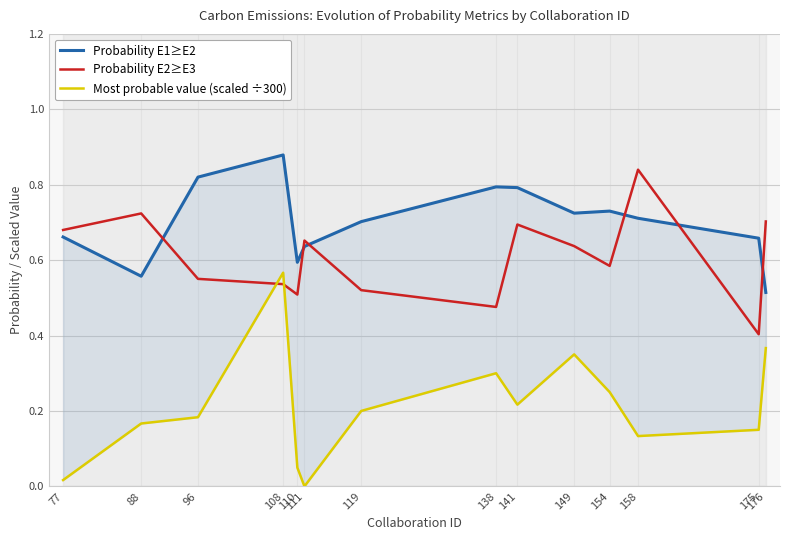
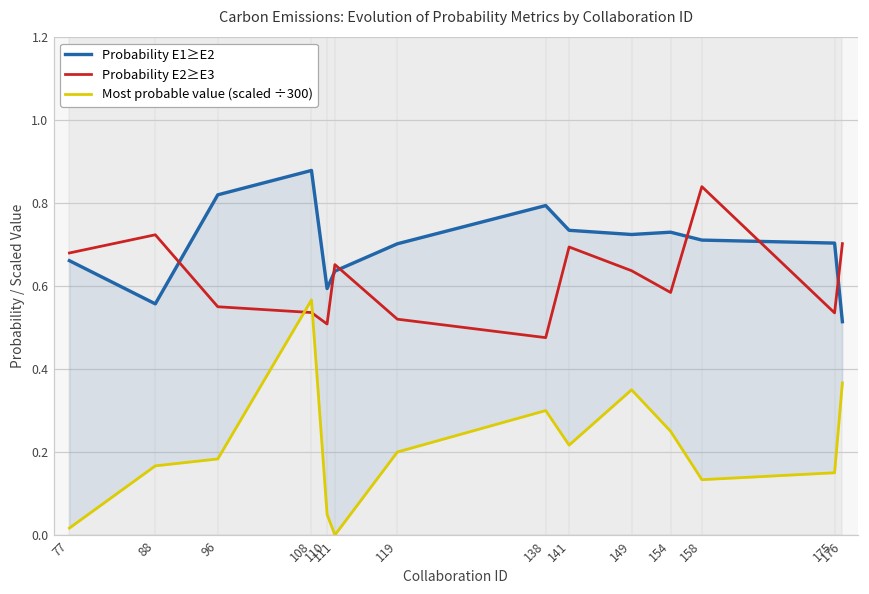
  {
    "Probability E1≥E2": {
      "77": 0.66,
      "88": 0.56,
      "96": 0.82,
      "108": 0.88,
      "110": 0.59,
      "111": 0.64,
      "119": 0.70,
      "138": 0.79,
-     "141": 0.79,
+     "141": 0.73,
      "149": 0.72,
      "154": 0.73,
      "158": 0.71,
-     "175": 0.66,
+     "175": 0.70,
      "176": 0.51
    },
    "Probability E2≥E3": {
      "77": 0.68,
      "88": 0.72,
      "96": 0.55,
      "108": 0.54,
      "110": 0.51,
      "111": 0.65,
      "119": 0.52,
      "138": 0.48,
      "141": 0.69,
      "149": 0.64,
      "154": 0.58,
      "158": 0.84,
-     "175": 0.40,
+     "175": 0.54,
      "176": 0.70
    },
    "Most probable value (scaled ÷300)": {
      "77": 0.02,
      "88": 0.17,
      "96": 0.18,
      "108": 0.57,
      "110": 0.05,
      "111": 0.00,
      "119": 0.20,
      "138": 0.30,
      "141": 0.22,
      "149": 0.35,
      "154": 0.25,
      "158": 0.13,
      "175": 0.15,
      "176": 0.37
    }
  }
